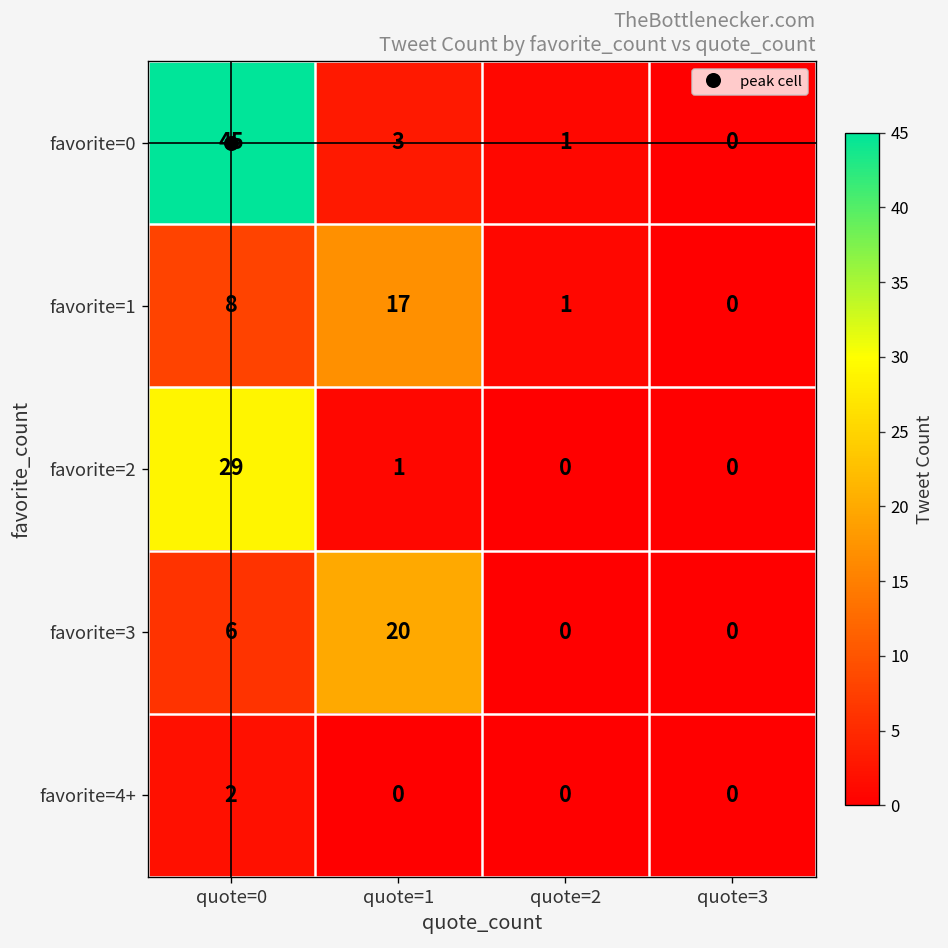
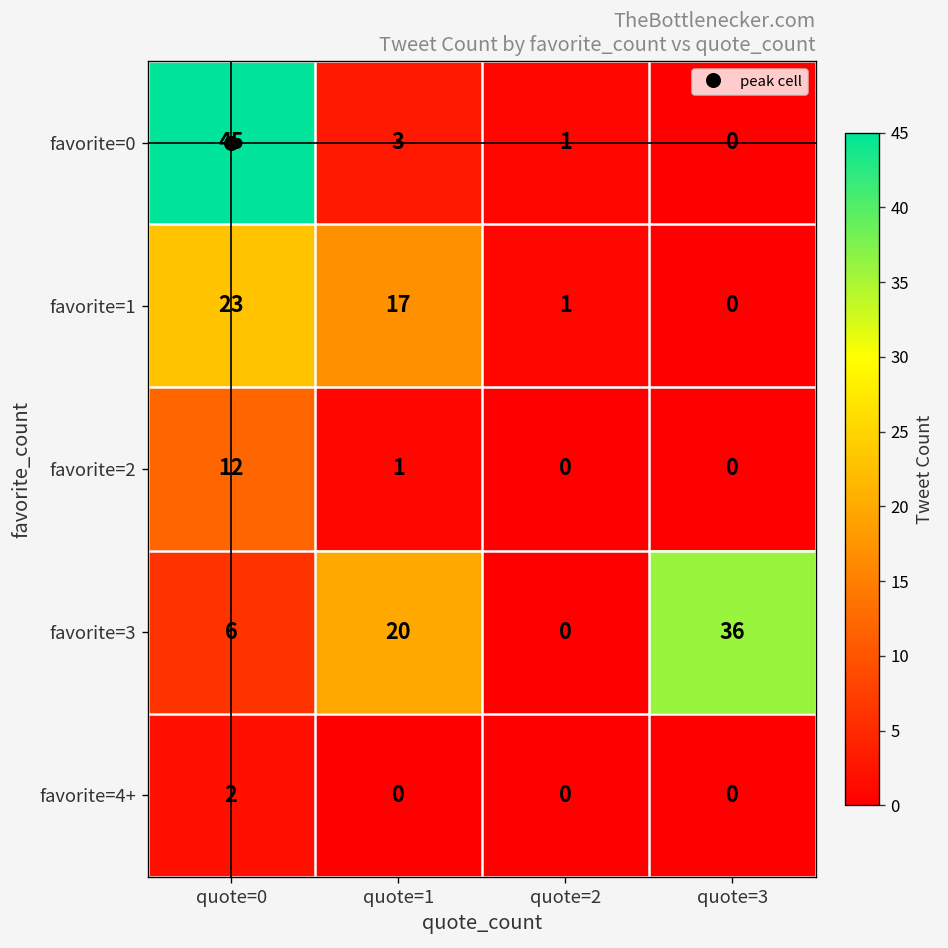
  {
    "favorite=0": {
      "quote=1": 3,
      "quote=2": 1,
      "quote=3": 0
    },
    "favorite=1": {
-     "quote=0": 8,
+     "quote=0": 23,
      "quote=1": 17,
      "quote=2": 1,
      "quote=3": 0
    },
    "favorite=2": {
-     "quote=0": 29,
+     "quote=0": 12,
      "quote=1": 1,
      "quote=2": 0,
      "quote=3": 0
    },
    "favorite=3": {
      "quote=0": 6,
      "quote=1": 20,
      "quote=2": 0,
-     "quote=3": 0
+     "quote=3": 36
    },
    "favorite=4+": {
      "quote=0": 2,
      "quote=1": 0,
      "quote=2": 0,
      "quote=3": 0
    }
  }
